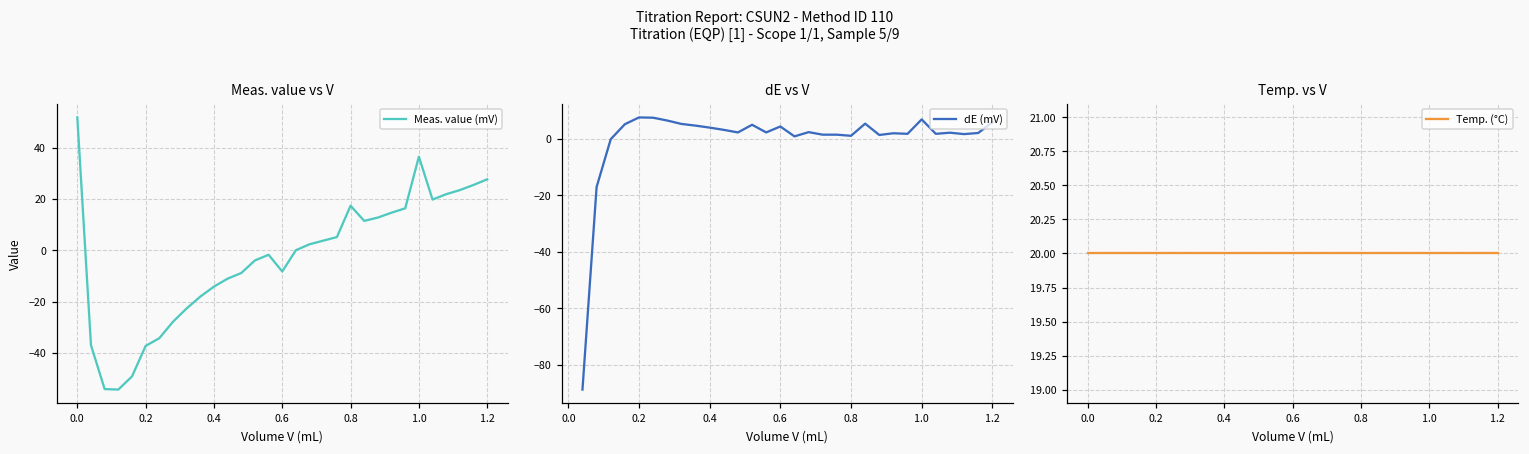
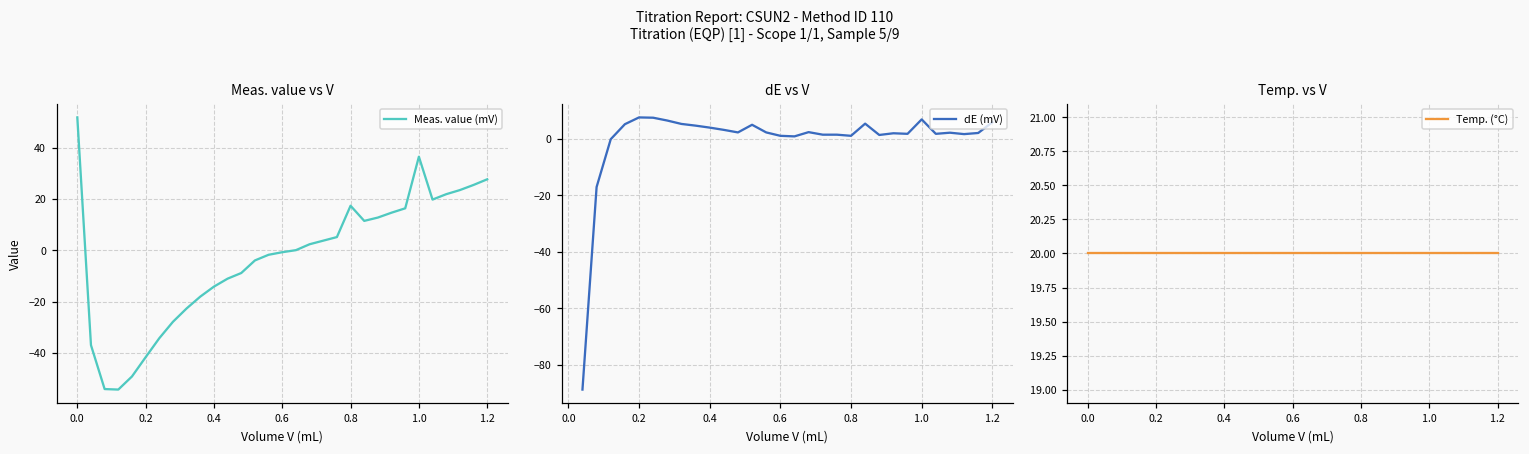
  {
    "Meas. value vs V": {
      "0.0": 52,
-     "0.2": -37,
+     "0.2": -42,
      "0.4": -14,
-     "0.6": -8,
+     "0.6": -1,
      "0.8": 17,
      "1.0": 37,
      "1.2": 28
    },
    "dE vs V": {
      "0.2": 8,
      "0.4": 4,
-     "0.6": 4,
+     "0.6": 1,
      "0.8": 1,
      "1.0": 7
    },
    "Temp. vs V": {
      "0.0": 20.00,
      "0.2": 20.00,
      "0.4": 20.00,
      "0.6": 20.00,
      "0.8": 20.00,
      "1.0": 20.00,
      "1.2": 20.00
    }
  }
